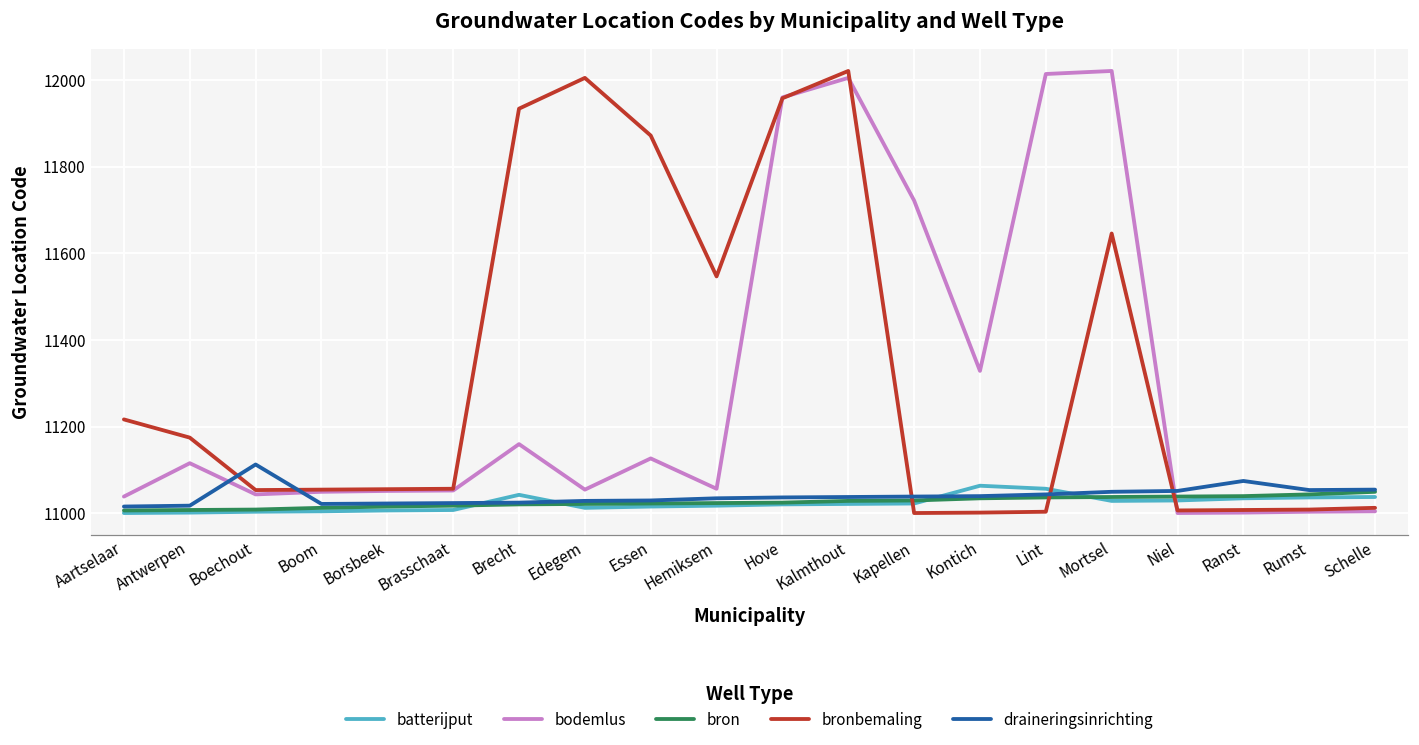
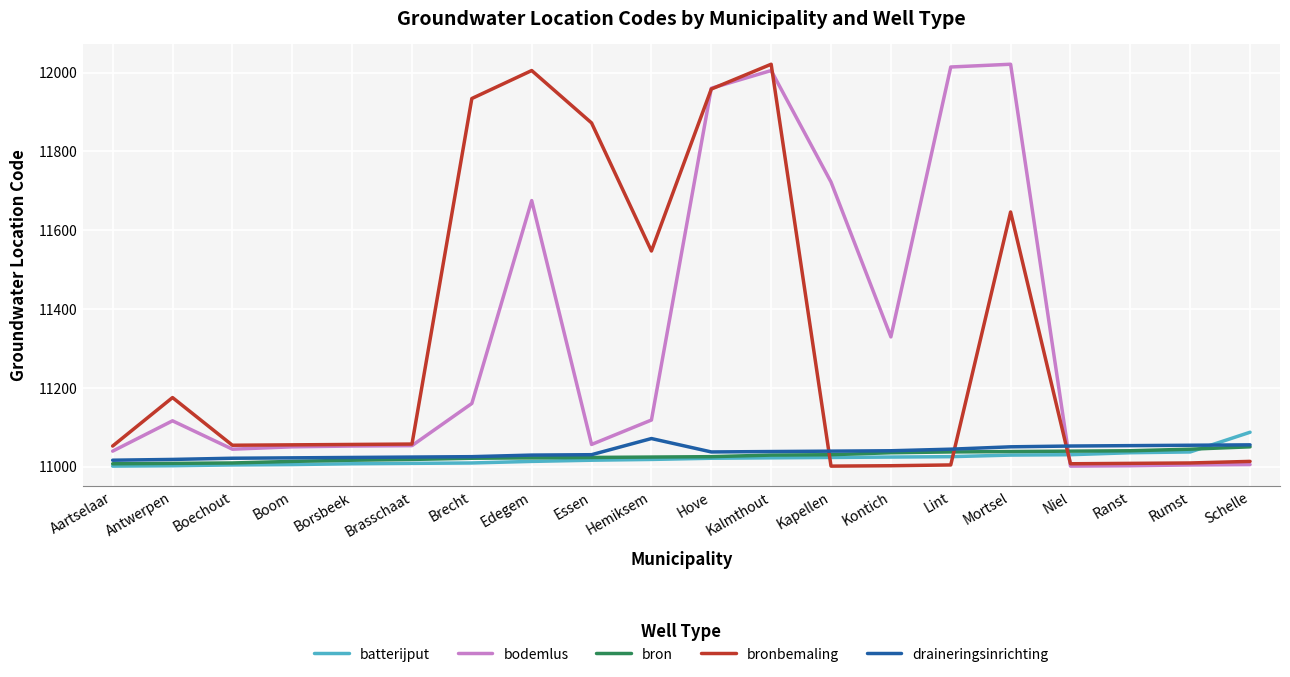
  {
    "batterijput": {
      "Boom": 11010,
      "Borsbeek": 11010,
      "Brasschaat": 11010,
-     "Brecht": 11040,
+     "Brecht": 11010,
      "Edegem": 11010,
      "Essen": 11020,
      "Kalmthout": 11020,
      "Kapellen": 11020,
-     "Kontich": 11060,
-     "Lint": 11060,
+     "Kontich": 11020,
+     "Lint": 11030,
      "Mortsel": 11030,
      "Niel": 11030,
      "Rumst": 11040,
-     "Schelle": 11040
+     "Schelle": 11090
    },
    "bodemlus": {
      "Aartselaar": 11040,
      "Antwerpen": 11120,
      "Boechout": 11040,
      "Brecht": 11160,
-     "Edegem": 11060,
-     "Essen": 11130,
-     "Hemiksem": 11060,
+     "Edegem": 11680,
+     "Essen": 11060,
+     "Hemiksem": 11120,
      "Kalmthout": 12010,
      "Kapellen": 11720,
      "Kontich": 11330,
      "Lint": 12010,
      "Mortsel": 12020,
      "Schelle": 11010
    },
    "bron": {
      "Boom": 11010,
      "Borsbeek": 11020,
      "Edegem": 11020,
      "Essen": 11020,
      "Kalmthout": 11030,
      "Kapellen": 11030,
      "Lint": 11040,
      "Mortsel": 11040,
      "Niel": 11040,
      "Rumst": 11040
    },
    "bronbemaling": {
-     "Aartselaar": 11220,
+     "Aartselaar": 11050,
      "Antwerpen": 11180,
      "Boechout": 11050,
      "Brecht": 11930,
      "Edegem": 12010,
      "Essen": 11870,
      "Hemiksem": 11550,
      "Kalmthout": 12020,
      "Kapellen": 11000,
      "Kontich": 11000,
      "Lint": 11000,
      "Mortsel": 11650,
      "Schelle": 11010
    },
    "draineringsinrichting": {
      "Aartselaar": 11020,
      "Antwerpen": 11020,
-     "Boechout": 11110,
+     "Boechout": 11020,
      "Boom": 11020,
      "Borsbeek": 11020,
      "Edegem": 11030,
      "Essen": 11030,
-     "Hemiksem": 11040,
+     "Hemiksem": 11070,
      "Hove": 11040,
      "Kalmthout": 11040,
      "Kapellen": 11040,
      "Lint": 11040,
      "Mortsel": 11050,
      "Niel": 11050,
-     "Ranst": 11080,
+     "Ranst": 11050,
      "Rumst": 11050
    }
  }
